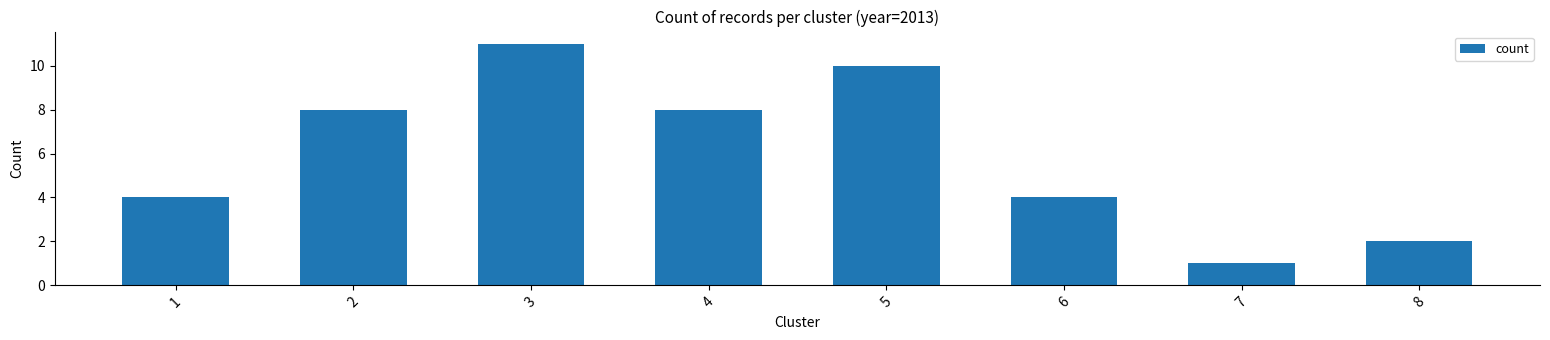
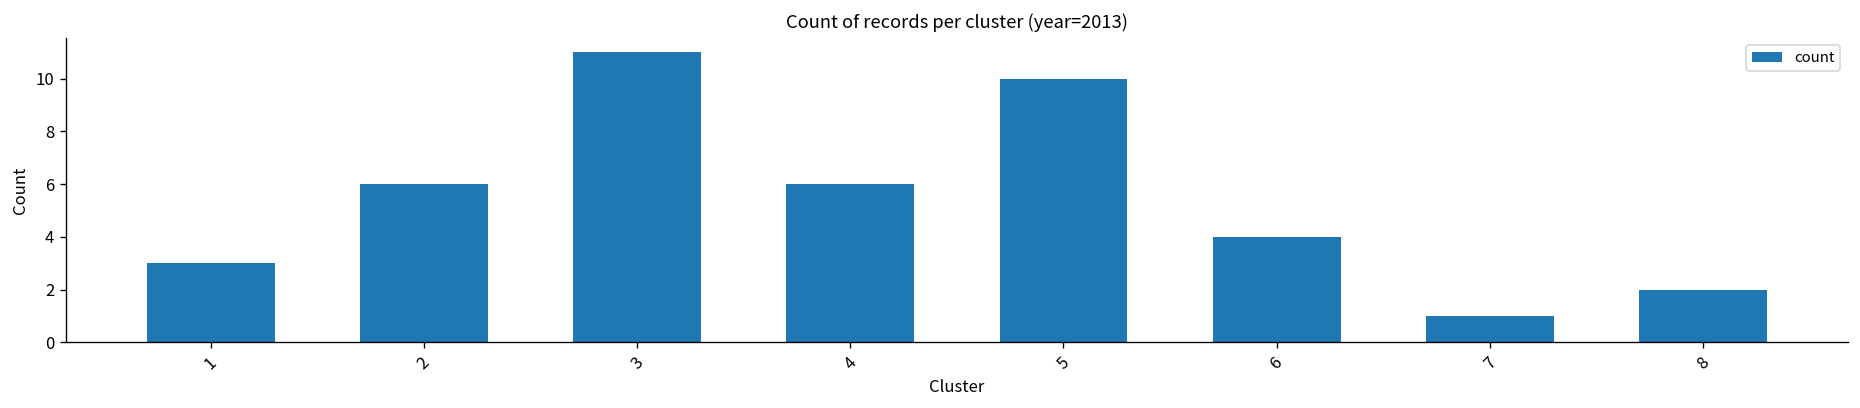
  {
-   "1": 4,
-   "2": 8,
+   "1": 3,
+   "2": 6,
    "3": 11,
-   "4": 8,
+   "4": 6,
    "5": 10,
    "6": 4,
    "7": 1,
    "8": 2
  }
